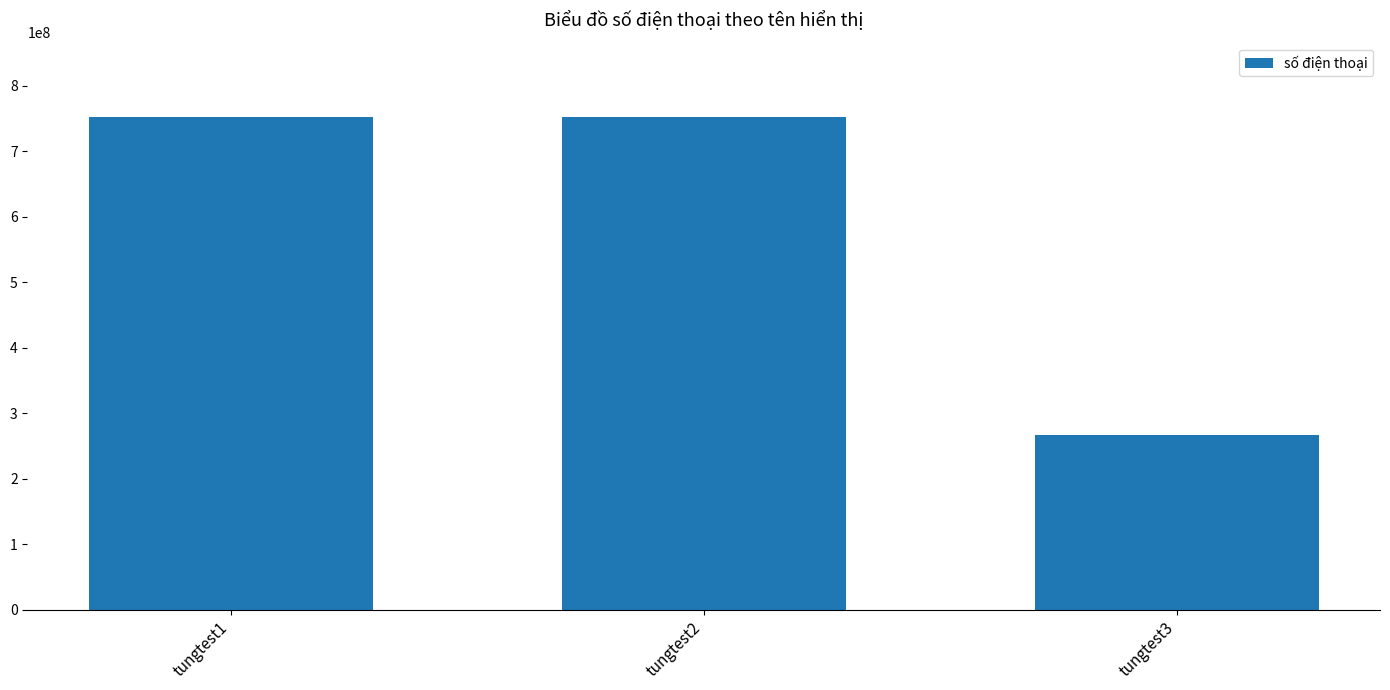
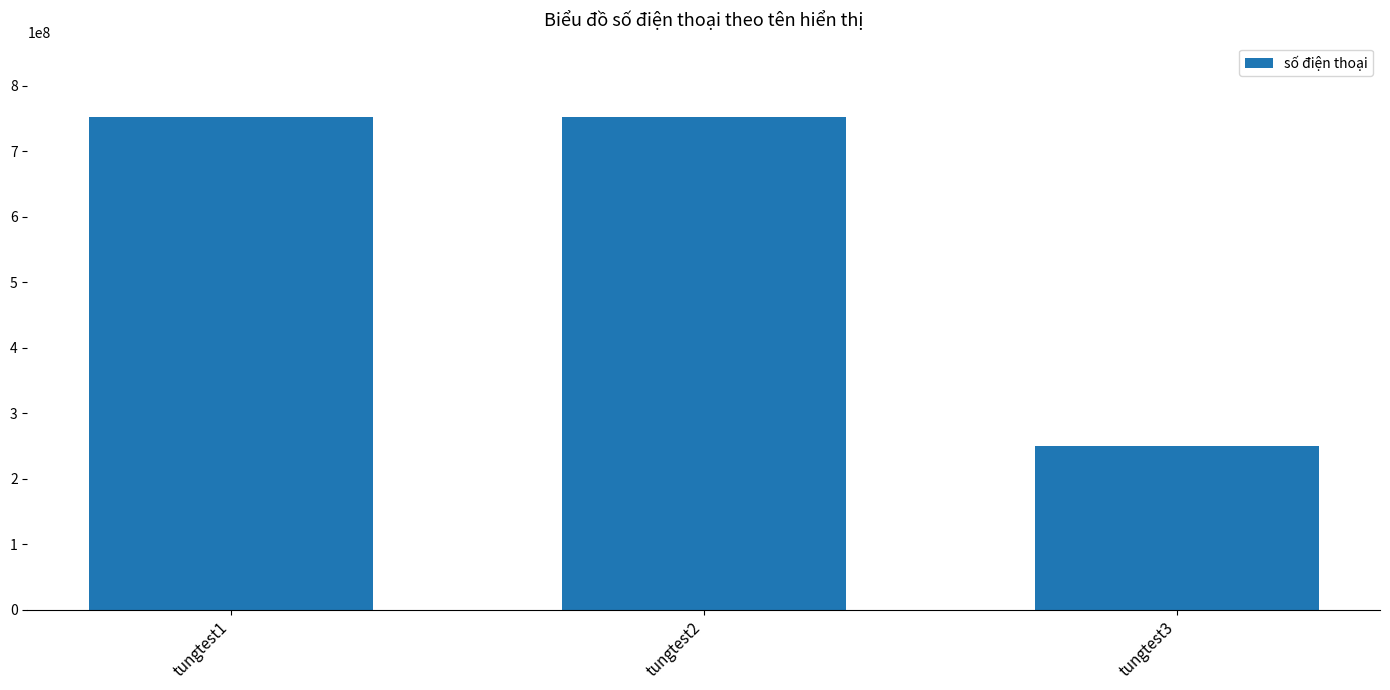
  {
    "tungtest1": 750000000,
    "tungtest2": 750000000,
-   "tungtest3": 270000000
+   "tungtest3": 250000000
  }
